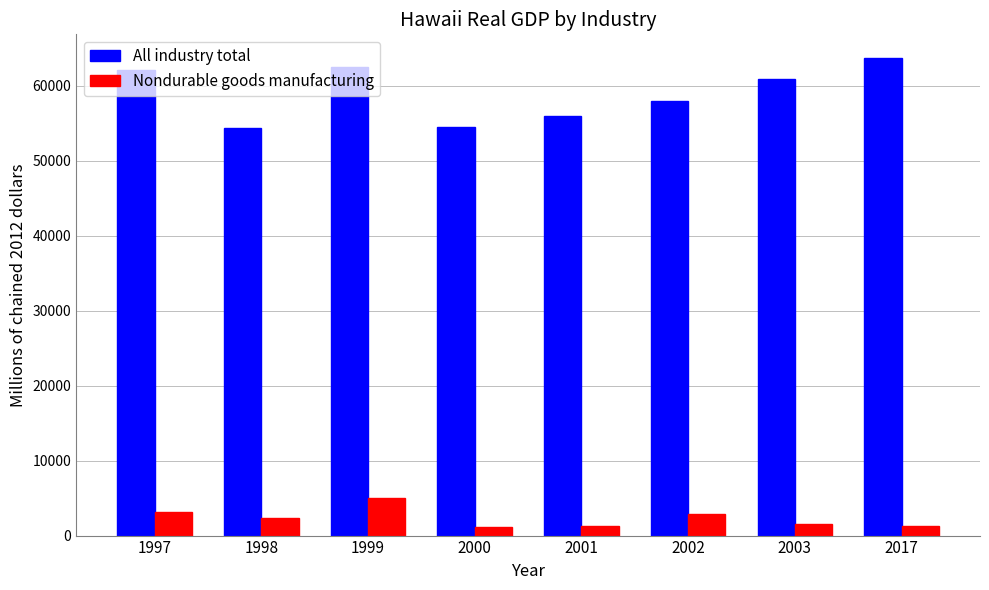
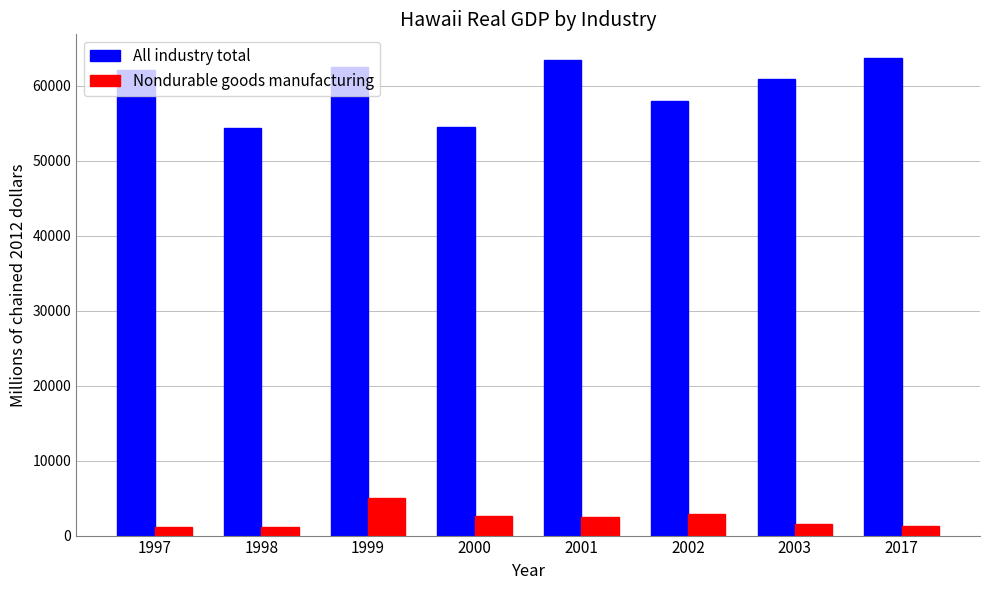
  {
    "All industry total": {
      "1998": 54000,
      "2000": 54000,
-     "2001": 56000,
+     "2001": 63000,
      "2002": 58000,
      "2003": 61000,
      "2017": 64000
    },
    "Nondurable goods manufacturing": {
-     "1997": 3000,
-     "1998": 2000,
+     "1997": 1000,
+     "1998": 1000,
      "1999": 5000,
-     "2000": 1000,
-     "2001": 1000,
+     "2000": 3000,
+     "2001": 2000,
      "2002": 3000,
      "2003": 2000,
      "2017": 1000
    }
  }
